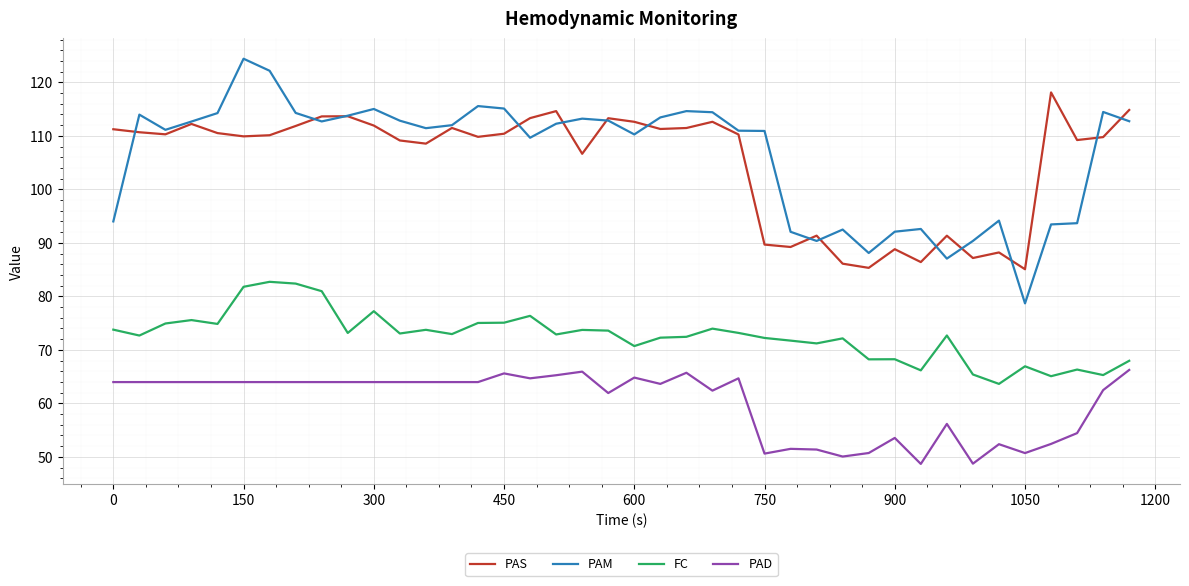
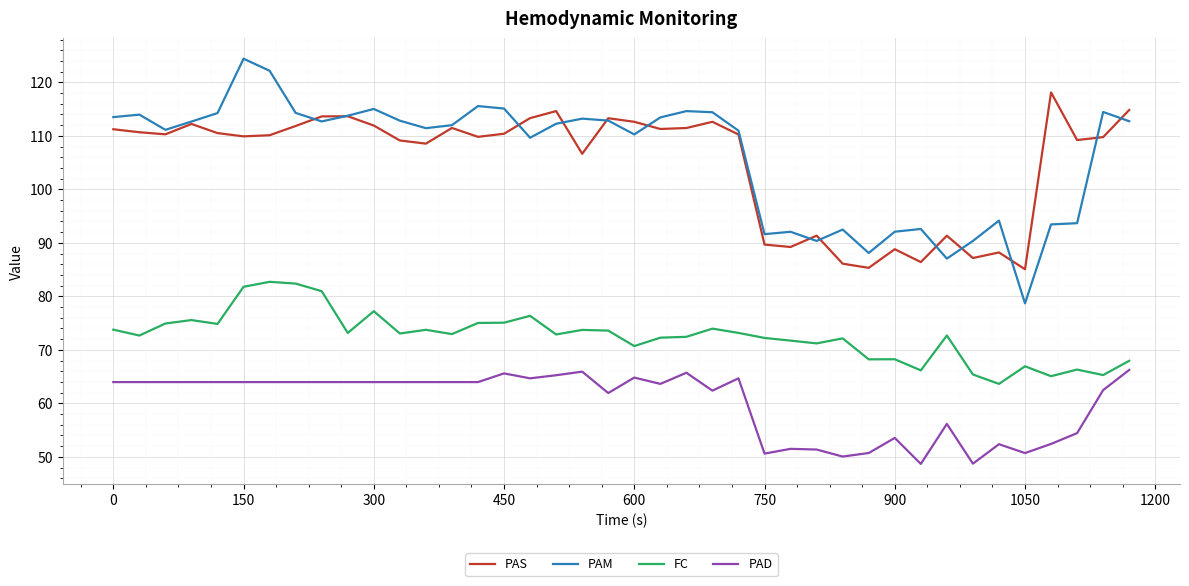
  {
    "PAS": {
      "0": 111,
      "150": 110,
      "300": 112,
      "450": 110,
      "600": 113,
      "750": 90,
      "900": 89,
      "1050": 85
    },
    "PAM": {
-     "0": 94,
+     "0": 114,
      "150": 124,
      "300": 115,
      "450": 115,
      "600": 110,
-     "750": 111,
+     "750": 92,
      "900": 92,
      "1050": 79
    },
    "FC": {
      "0": 74,
      "150": 82,
      "300": 77,
      "450": 75,
      "600": 71,
      "750": 72,
      "900": 68,
      "1050": 67
    },
    "PAD": {
      "0": 64,
      "150": 64,
      "300": 64,
      "450": 66,
      "600": 65,
      "750": 51,
      "900": 54,
      "1050": 51
    }
  }
